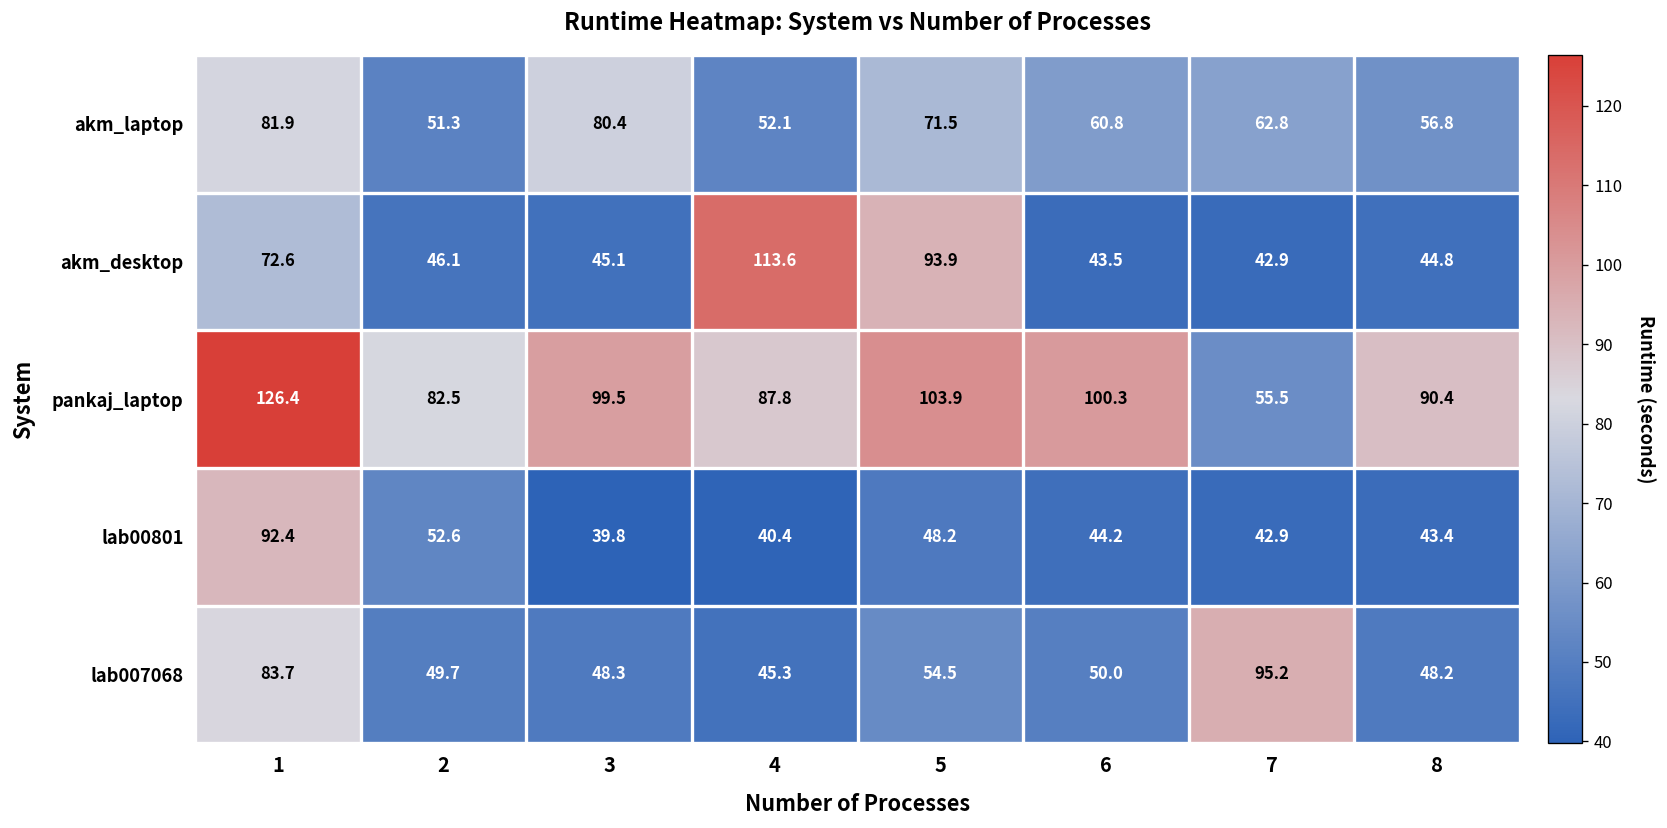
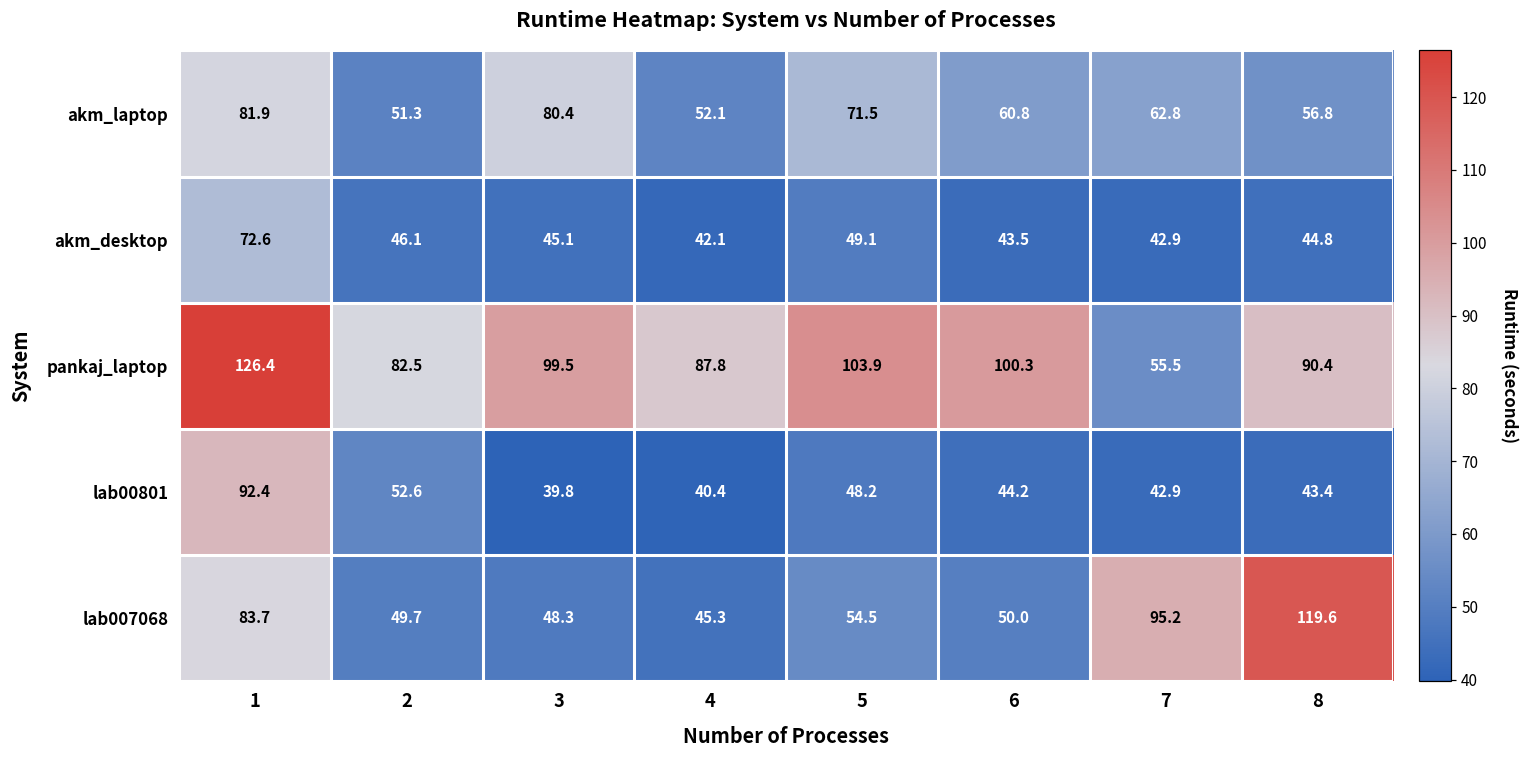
  {
    "akm_laptop": {
      "1": 81.9,
      "2": 51.3,
      "3": 80.4,
      "4": 52.1,
      "5": 71.5,
      "6": 60.8,
      "7": 62.8,
      "8": 56.8
    },
    "akm_desktop": {
      "1": 72.6,
      "2": 46.1,
      "3": 45.1,
-     "4": 113.6,
-     "5": 93.9,
+     "4": 42.1,
+     "5": 49.1,
      "6": 43.5,
      "7": 42.9,
      "8": 44.8
    },
    "pankaj_laptop": {
      "1": 126.4,
      "2": 82.5,
      "3": 99.5,
      "4": 87.8,
      "5": 103.9,
      "6": 100.3,
      "7": 55.5,
      "8": 90.4
    },
    "lab00801": {
      "1": 92.4,
      "2": 52.6,
      "3": 39.8,
      "4": 40.4,
      "5": 48.2,
      "6": 44.2,
      "7": 42.9,
      "8": 43.4
    },
    "lab007068": {
      "1": 83.7,
      "2": 49.7,
      "3": 48.3,
      "4": 45.3,
      "5": 54.5,
      "6": 50.0,
      "7": 95.2,
-     "8": 48.2
+     "8": 119.6
    }
  }
